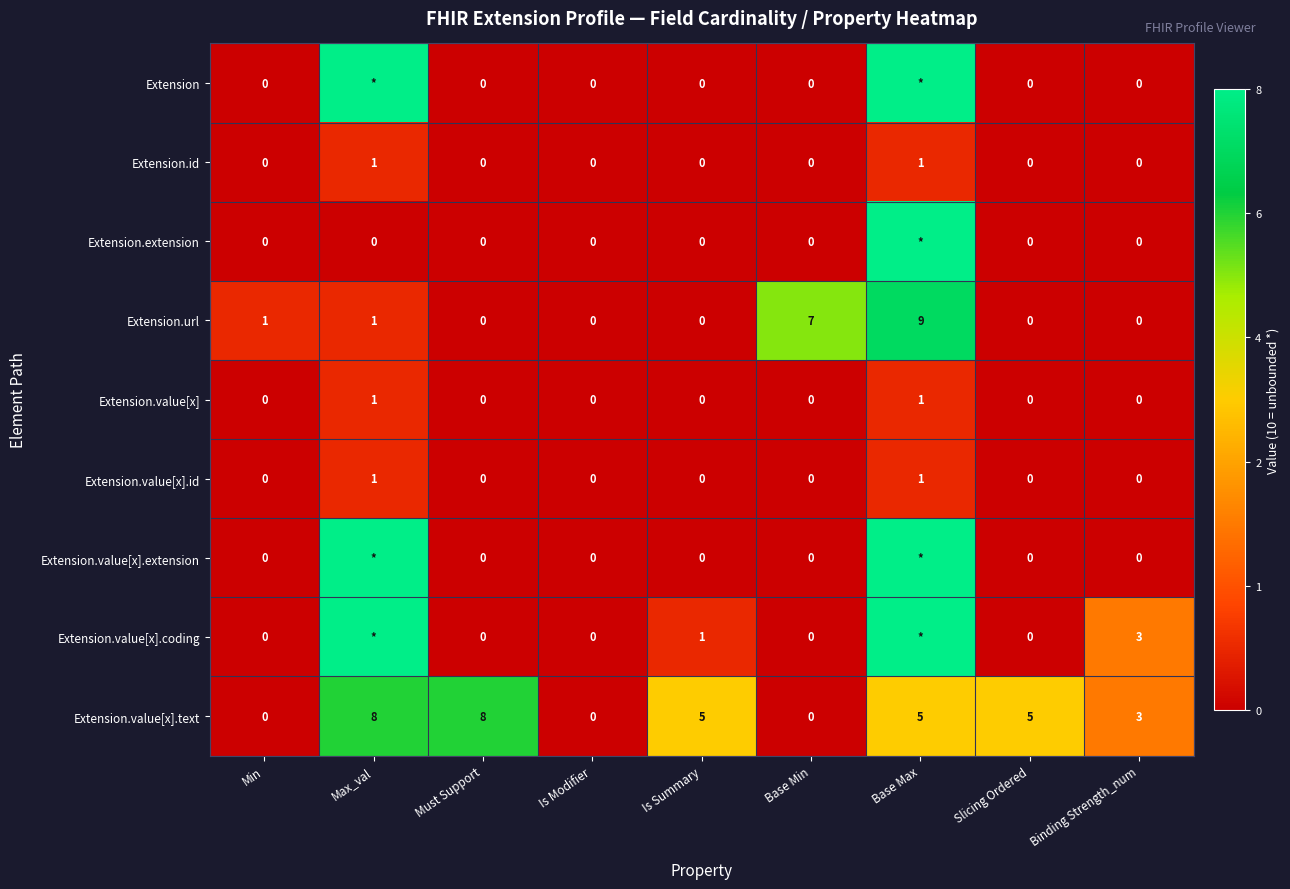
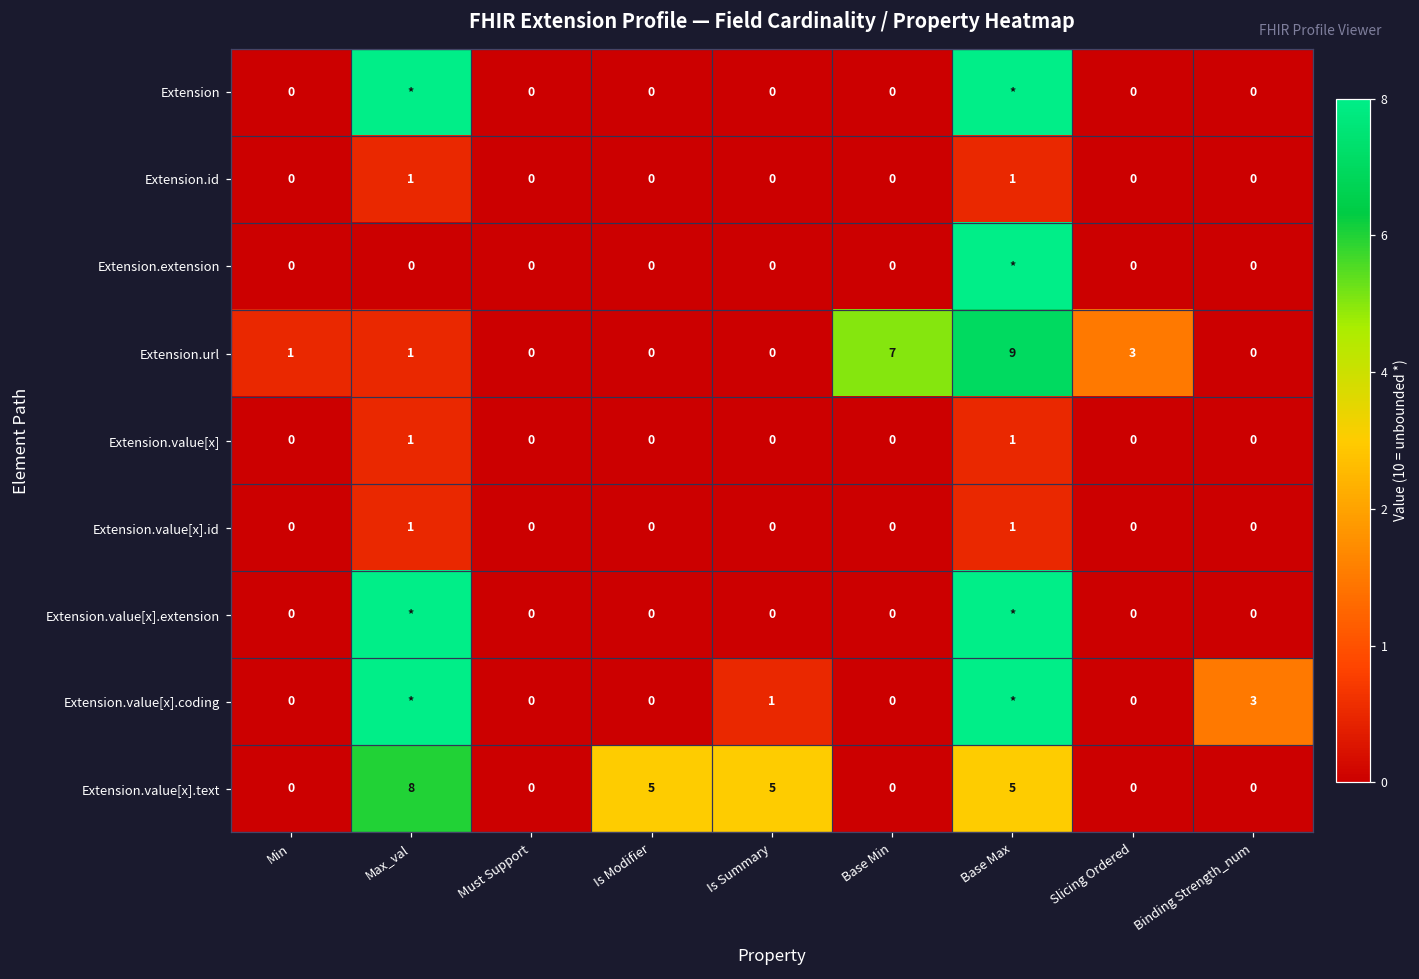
  {
    "Extension": {
      "Min": 0,
      "Must Support": 0,
      "Is Modifier": 0,
      "Is Summary": 0,
      "Base Min": 0,
      "Slicing Ordered": 0,
      "Binding Strength_num": 0
    },
    "Extension.id": {
      "Min": 0,
      "Max_val": 1,
      "Must Support": 0,
      "Is Modifier": 0,
      "Is Summary": 0,
      "Base Min": 0,
      "Base Max": 1,
      "Slicing Ordered": 0,
      "Binding Strength_num": 0
    },
    "Extension.extension": {
      "Min": 0,
      "Max_val": 0,
      "Must Support": 0,
      "Is Modifier": 0,
      "Is Summary": 0,
      "Base Min": 0,
      "Slicing Ordered": 0,
      "Binding Strength_num": 0
    },
    "Extension.url": {
      "Min": 1,
      "Max_val": 1,
      "Must Support": 0,
      "Is Modifier": 0,
      "Is Summary": 0,
      "Base Min": 7,
      "Base Max": 9,
-     "Slicing Ordered": 0,
+     "Slicing Ordered": 3,
      "Binding Strength_num": 0
    },
    "Extension.value[x]": {
      "Min": 0,
      "Max_val": 1,
      "Must Support": 0,
      "Is Modifier": 0,
      "Is Summary": 0,
      "Base Min": 0,
      "Base Max": 1,
      "Slicing Ordered": 0,
      "Binding Strength_num": 0
    },
    "Extension.value[x].id": {
      "Min": 0,
      "Max_val": 1,
      "Must Support": 0,
      "Is Modifier": 0,
      "Is Summary": 0,
      "Base Min": 0,
      "Base Max": 1,
      "Slicing Ordered": 0,
      "Binding Strength_num": 0
    },
    "Extension.value[x].extension": {
      "Min": 0,
      "Must Support": 0,
      "Is Modifier": 0,
      "Is Summary": 0,
      "Base Min": 0,
      "Slicing Ordered": 0,
      "Binding Strength_num": 0
    },
    "Extension.value[x].coding": {
      "Min": 0,
      "Must Support": 0,
      "Is Modifier": 0,
      "Is Summary": 1,
      "Base Min": 0,
      "Slicing Ordered": 0,
      "Binding Strength_num": 3
    },
    "Extension.value[x].text": {
      "Min": 0,
      "Max_val": 8,
-     "Must Support": 8,
-     "Is Modifier": 0,
+     "Must Support": 0,
+     "Is Modifier": 5,
      "Is Summary": 5,
      "Base Min": 0,
      "Base Max": 5,
-     "Slicing Ordered": 5,
-     "Binding Strength_num": 3
+     "Slicing Ordered": 0,
+     "Binding Strength_num": 0
    }
  }
